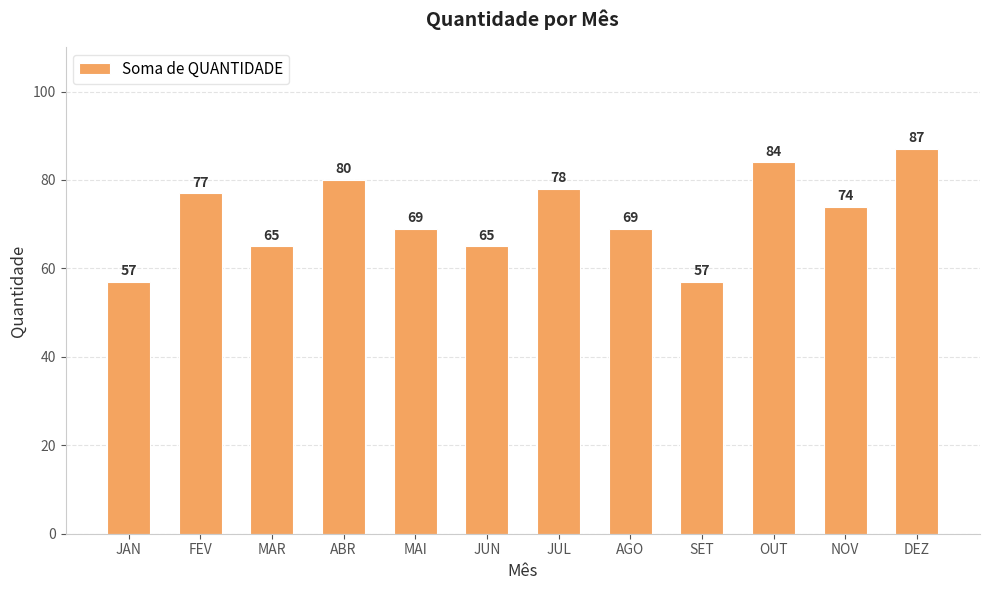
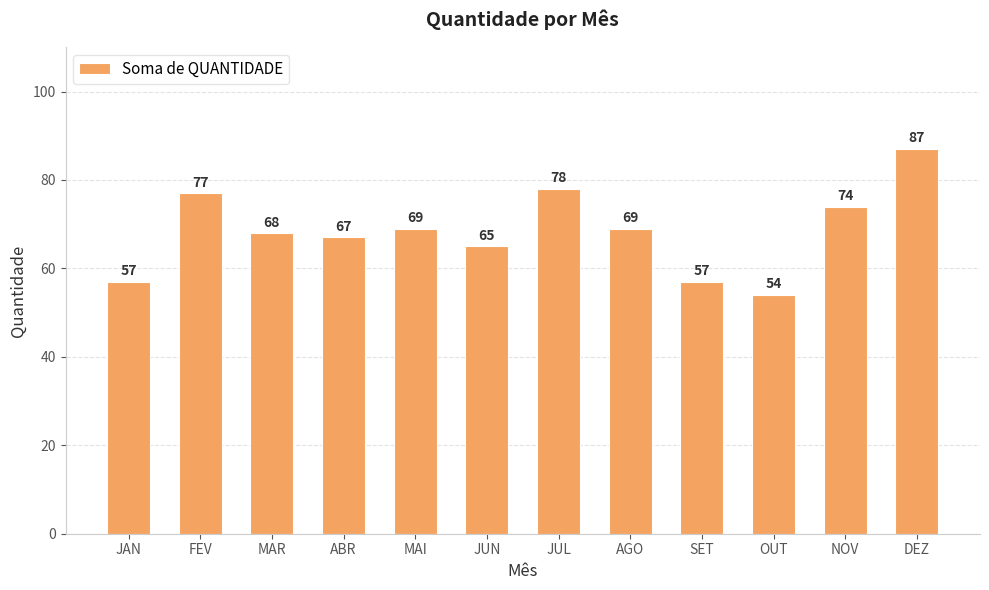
  {
    "JAN": 57,
    "FEV": 77,
-   "MAR": 65,
-   "ABR": 80,
+   "MAR": 68,
+   "ABR": 67,
    "MAI": 69,
    "JUN": 65,
    "JUL": 78,
    "AGO": 69,
    "SET": 57,
-   "OUT": 84,
+   "OUT": 54,
    "NOV": 74,
    "DEZ": 87
  }
